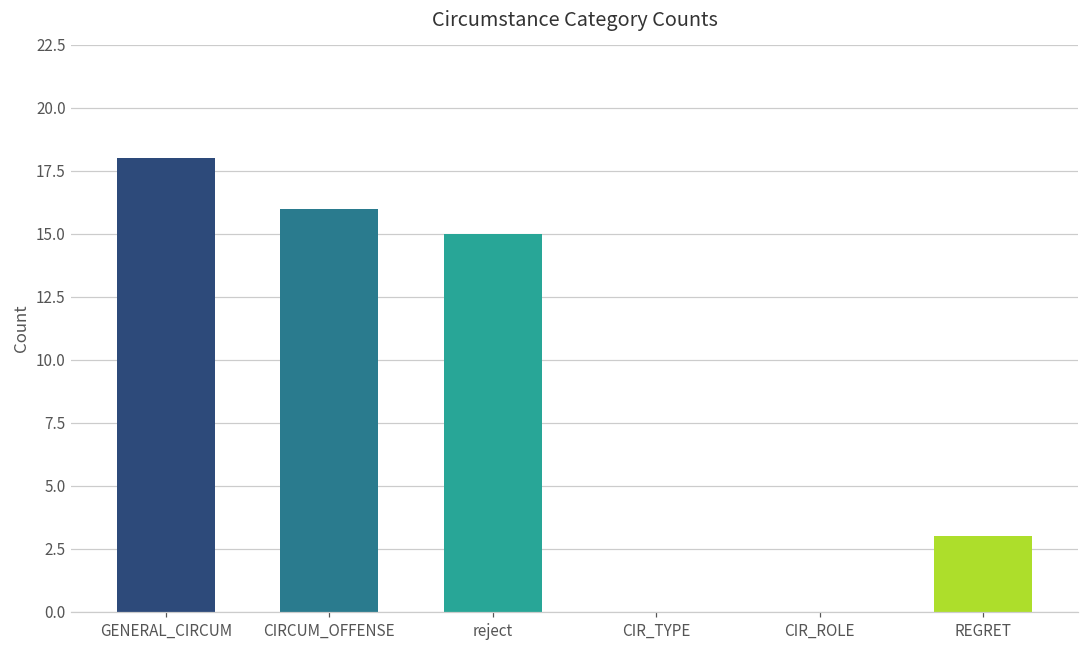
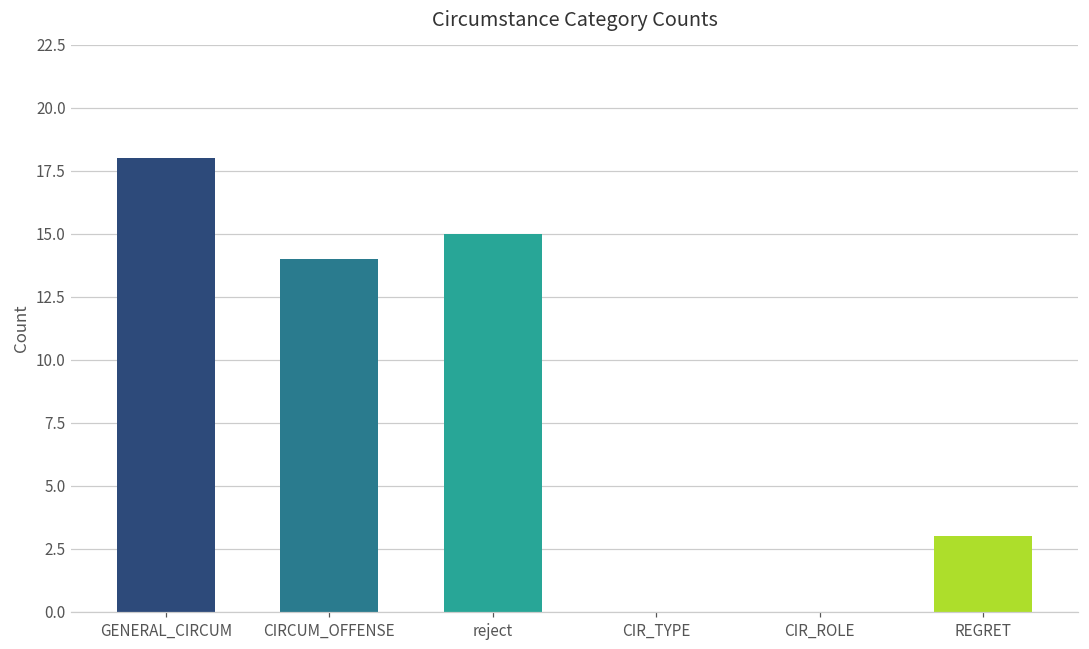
  {
    "GENERAL_CIRCUM": 18,
-   "CIRCUM_OFFENSE": 16,
+   "CIRCUM_OFFENSE": 14,
    "reject": 15,
    "CIR_TYPE": 0,
    "CIR_ROLE": 0,
    "REGRET": 3
  }
